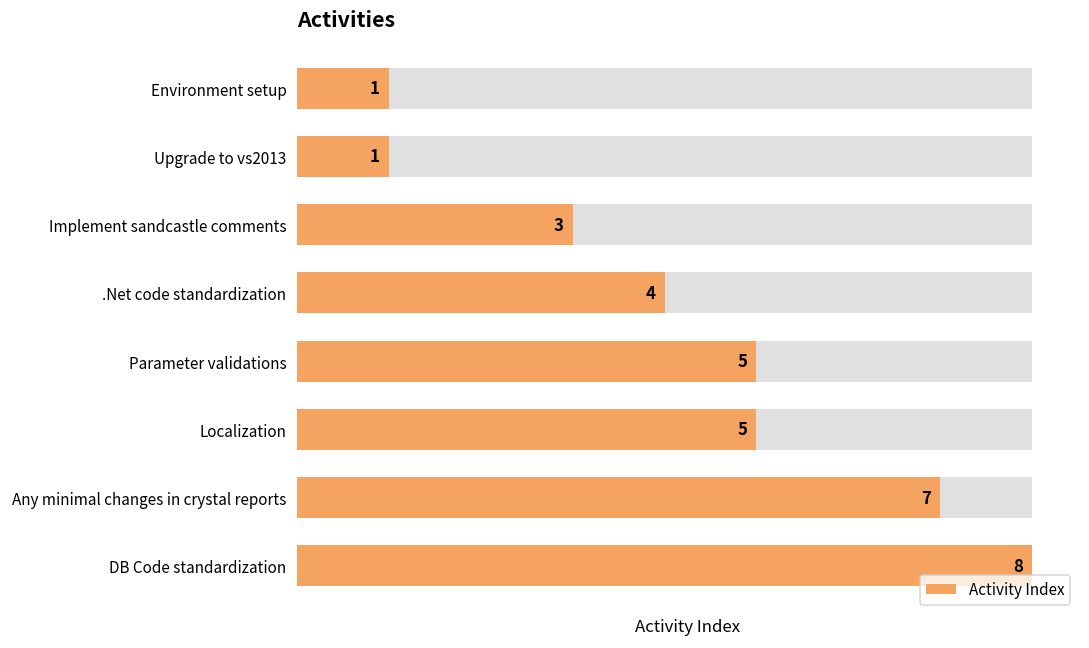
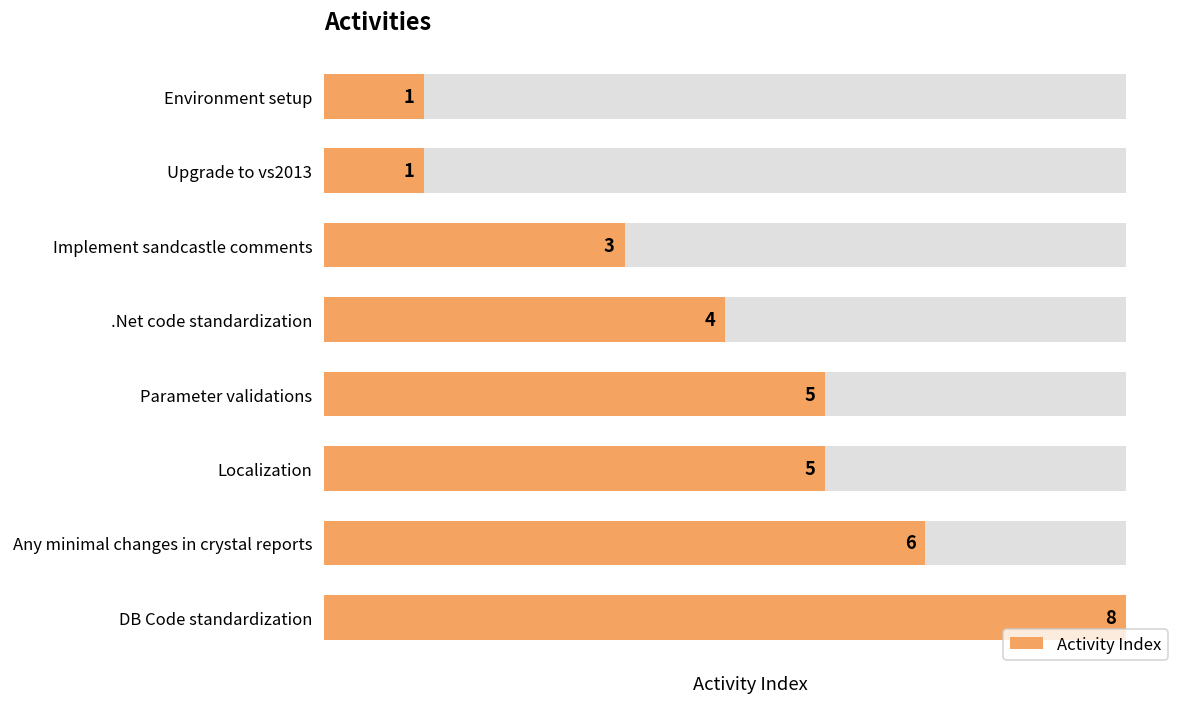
  {
    "Activity Index": {
-     "Any minimal changes in crystal reports": 7,
+     "Any minimal changes in crystal reports": 6,
      "DB Code standardization": 8
    }
  }
